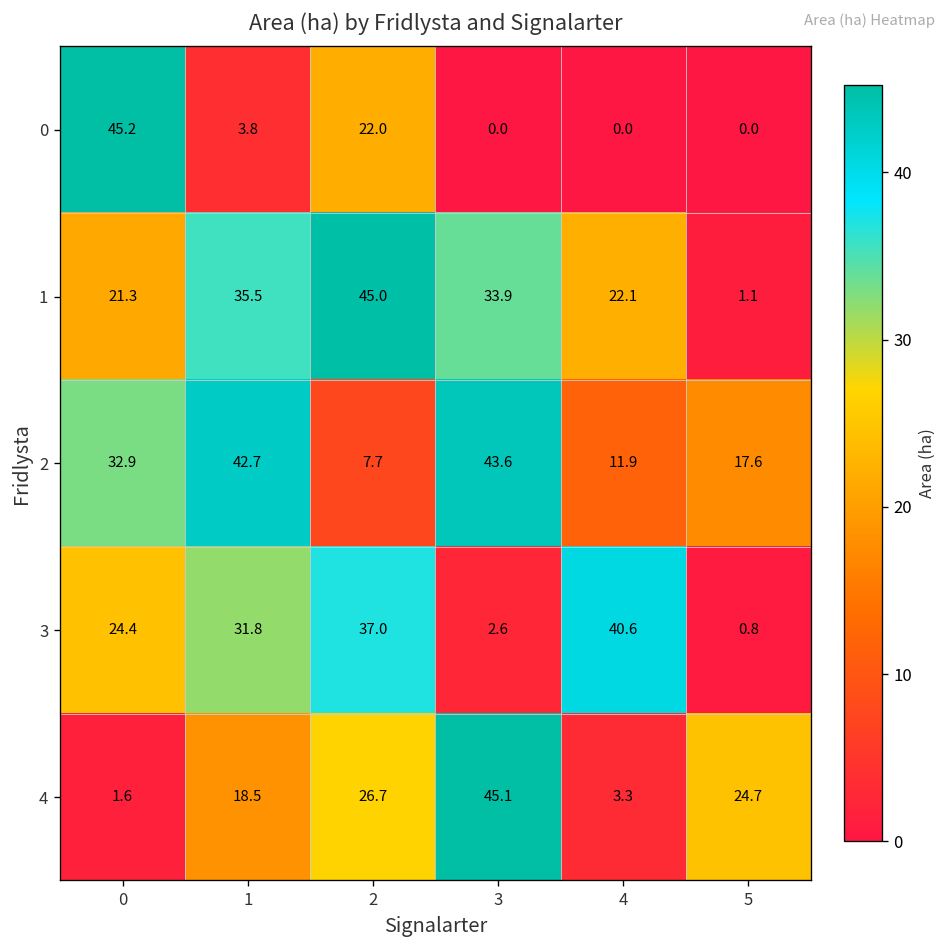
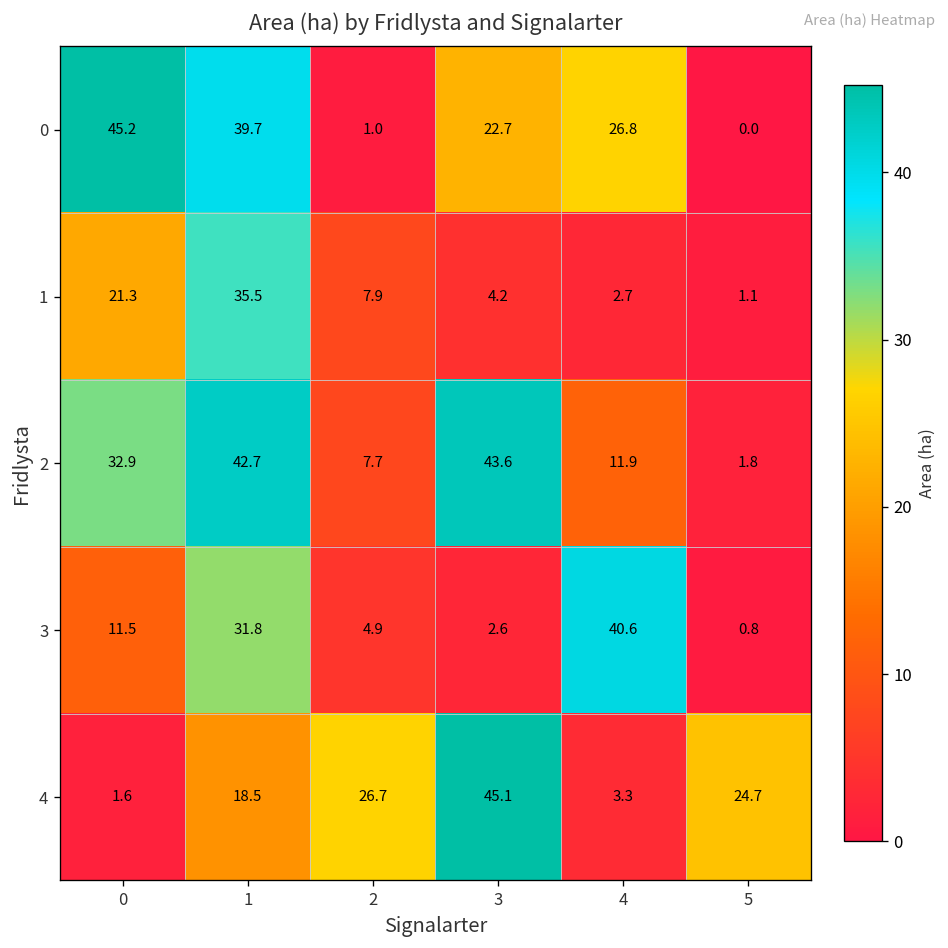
  {
    "0": {
      "0": 45.2,
-     "1": 3.8,
-     "2": 22.0,
-     "3": 0.0,
-     "4": 0.0,
+     "1": 39.7,
+     "2": 1.0,
+     "3": 22.7,
+     "4": 26.8,
      "5": 0.0
    },
    "1": {
      "0": 21.3,
      "1": 35.5,
-     "2": 45.0,
-     "3": 33.9,
-     "4": 22.1,
+     "2": 7.9,
+     "3": 4.2,
+     "4": 2.7,
      "5": 1.1
    },
    "2": {
      "0": 32.9,
      "1": 42.7,
      "2": 7.7,
      "3": 43.6,
      "4": 11.9,
-     "5": 17.6
+     "5": 1.8
    },
    "3": {
-     "0": 24.4,
+     "0": 11.5,
      "1": 31.8,
-     "2": 37.0,
+     "2": 4.9,
      "3": 2.6,
      "4": 40.6,
      "5": 0.8
    },
    "4": {
      "0": 1.6,
      "1": 18.5,
      "2": 26.7,
      "3": 45.1,
      "4": 3.3,
      "5": 24.7
    }
  }
